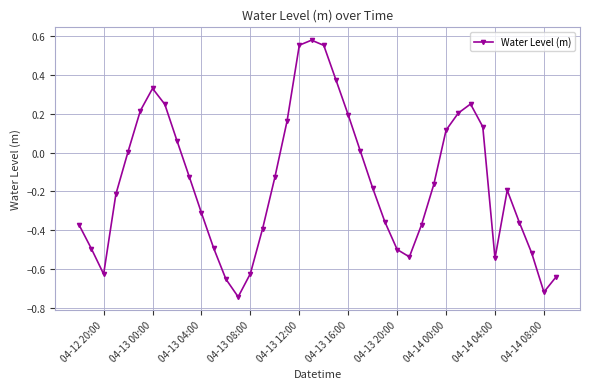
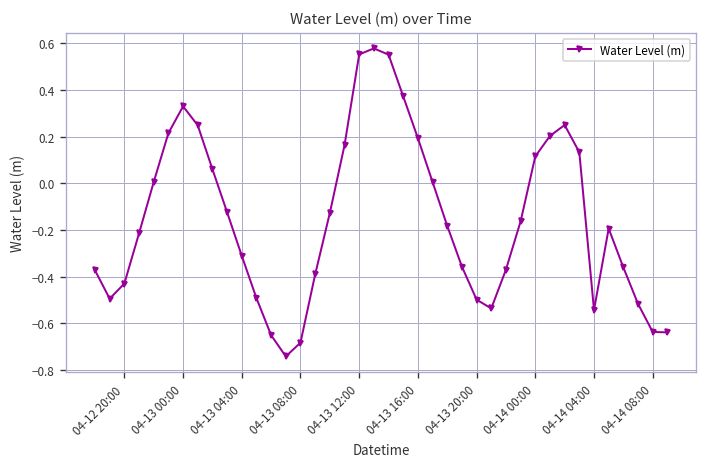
  {
-   "04-12 20:00": -0.63,
+   "04-12 20:00": -0.43,
    "04-13 00:00": 0.33,
    "04-13 04:00": -0.31,
-   "04-13 08:00": -0.62,
+   "04-13 08:00": -0.68,
    "04-13 12:00": 0.55,
    "04-13 16:00": 0.19,
    "04-13 20:00": -0.50,
    "04-14 00:00": 0.12,
    "04-14 04:00": -0.54,
-   "04-14 08:00": -0.72
+   "04-14 08:00": -0.64
  }
